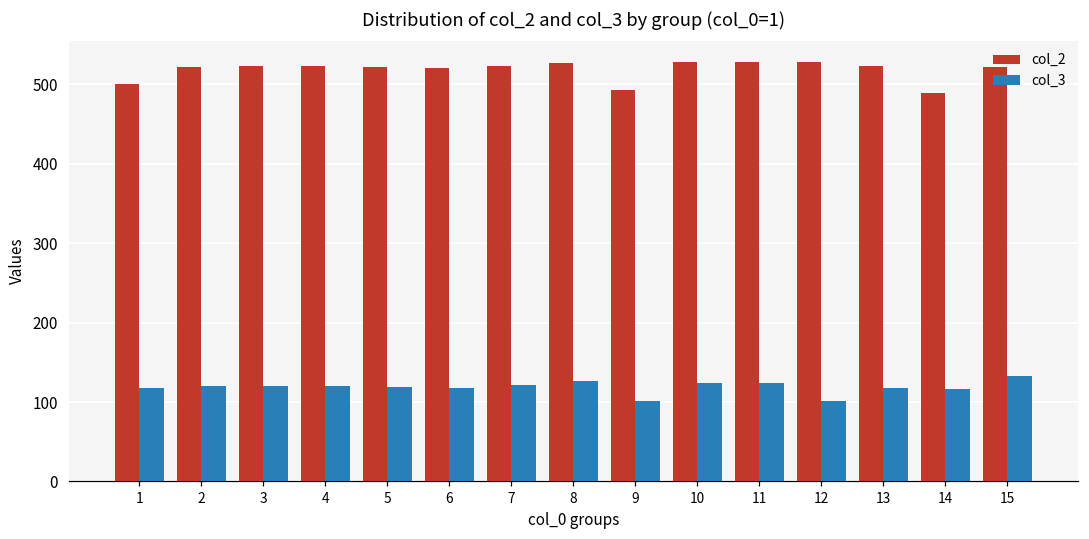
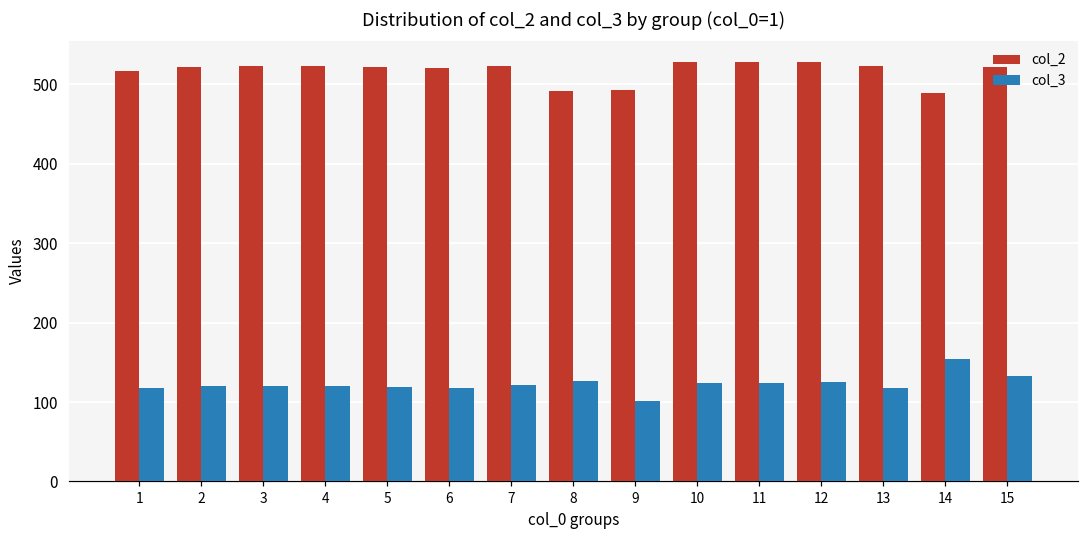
  {
    "col_2": {
-     "1": 500,
+     "1": 520,
      "2": 520,
      "3": 520,
      "4": 520,
      "5": 520,
      "6": 520,
      "7": 520,
-     "8": 530,
+     "8": 490,
      "9": 490,
      "10": 530,
      "11": 530,
      "12": 530,
      "13": 520,
      "14": 490,
      "15": 520
    },
    "col_3": {
      "1": 120,
      "2": 120,
      "3": 120,
      "4": 120,
      "5": 120,
      "6": 120,
      "7": 120,
      "8": 130,
      "9": 100,
      "10": 120,
      "11": 120,
-     "12": 100,
+     "12": 120,
      "13": 120,
-     "14": 120,
+     "14": 150,
      "15": 130
    }
  }
